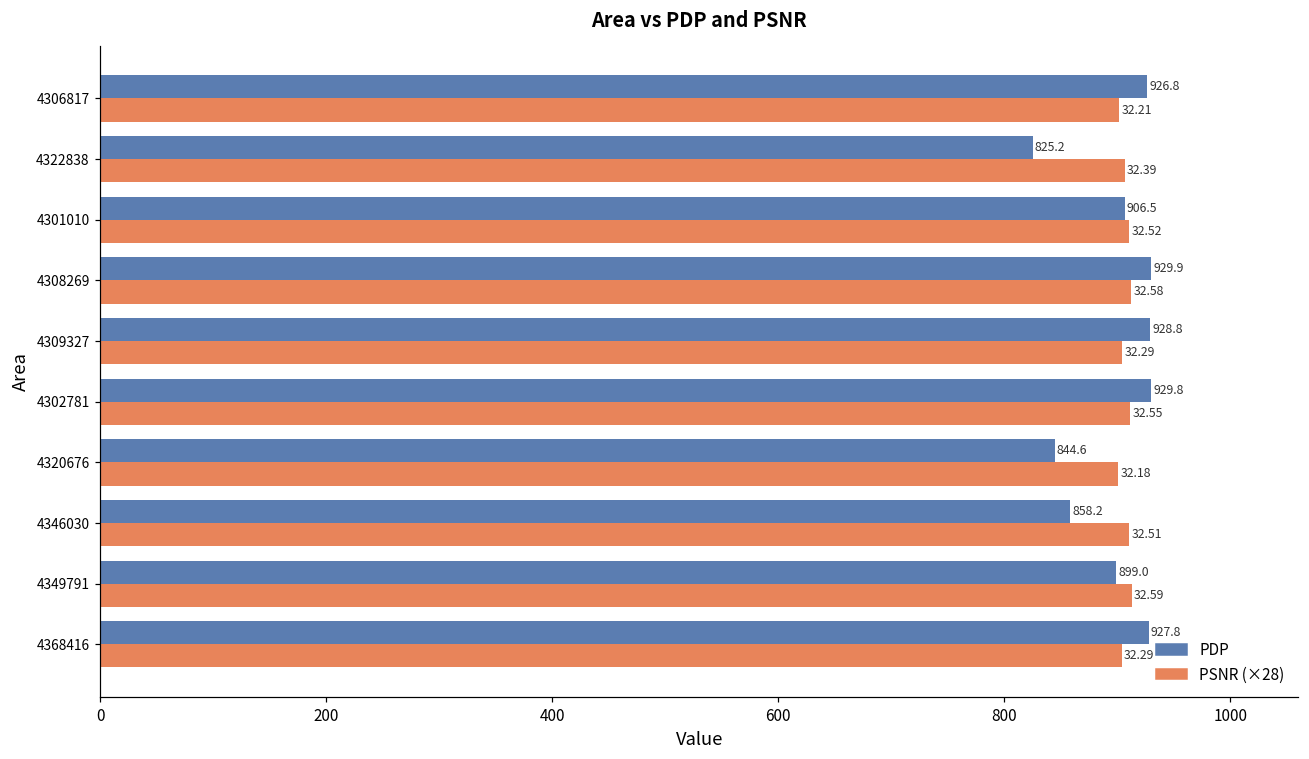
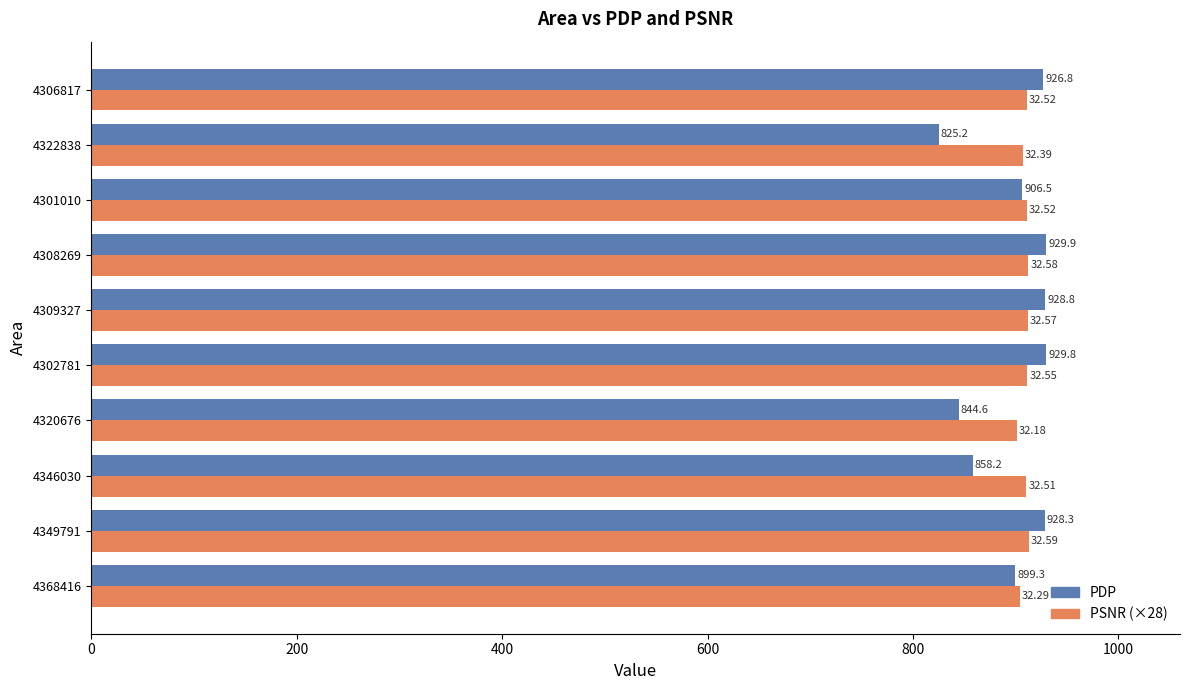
  {
    "PDP": {
      "4306817": 926.8,
      "4322838": 825.2,
      "4301010": 906.5,
      "4308269": 929.9,
      "4309327": 928.8,
      "4302781": 929.8,
      "4320676": 844.6,
      "4346030": 858.2,
-     "4349791": 899.0,
-     "4368416": 927.8
+     "4349791": 928.3,
+     "4368416": 899.3
    },
    "PSNR (×28)": {
-     "4306817": 32.21,
-     "4309327": 32.29
+     "4306817": 32.52,
+     "4309327": 32.57
    }
  }
